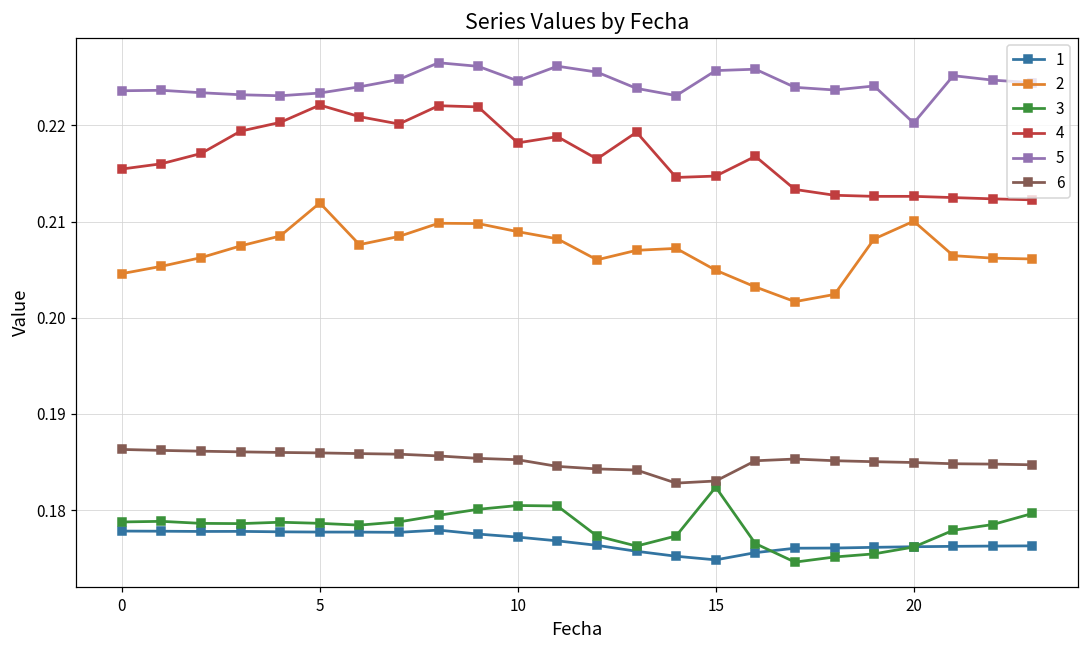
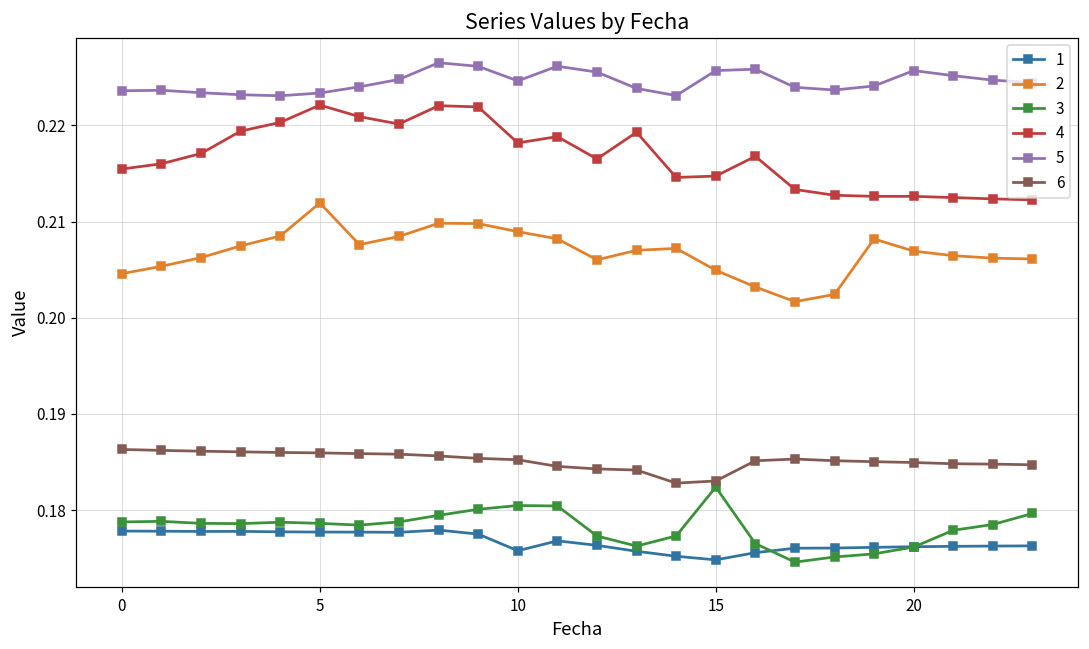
  {
    "1": {
      "0": 0.178,
      "5": 0.178,
-     "10": 0.177,
+     "10": 0.176,
      "15": 0.175
    },
    "2": {
      "0": 0.205,
      "5": 0.212,
      "10": 0.209,
      "15": 0.205,
-     "20": 0.210
+     "20": 0.207
    },
    "3": {
      "0": 0.179,
      "5": 0.179,
      "10": 0.180,
      "15": 0.182
    },
    "4": {
      "0": 0.215,
      "5": 0.222,
      "10": 0.218,
      "15": 0.215,
      "20": 0.213
    },
    "5": {
      "0": 0.224,
      "5": 0.223,
      "10": 0.225,
      "15": 0.226,
-     "20": 0.220
+     "20": 0.226
    },
    "6": {
      "0": 0.186,
      "5": 0.186,
      "10": 0.185,
      "15": 0.183,
      "20": 0.185
    }
  }
